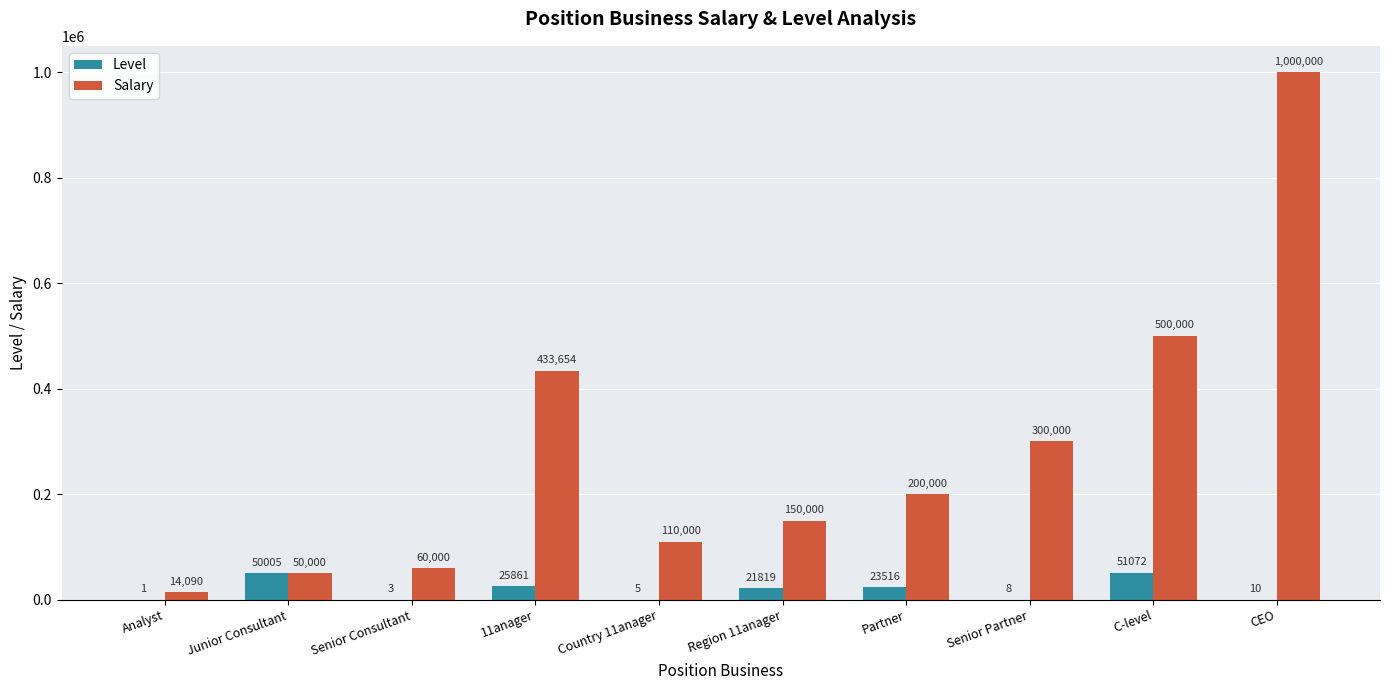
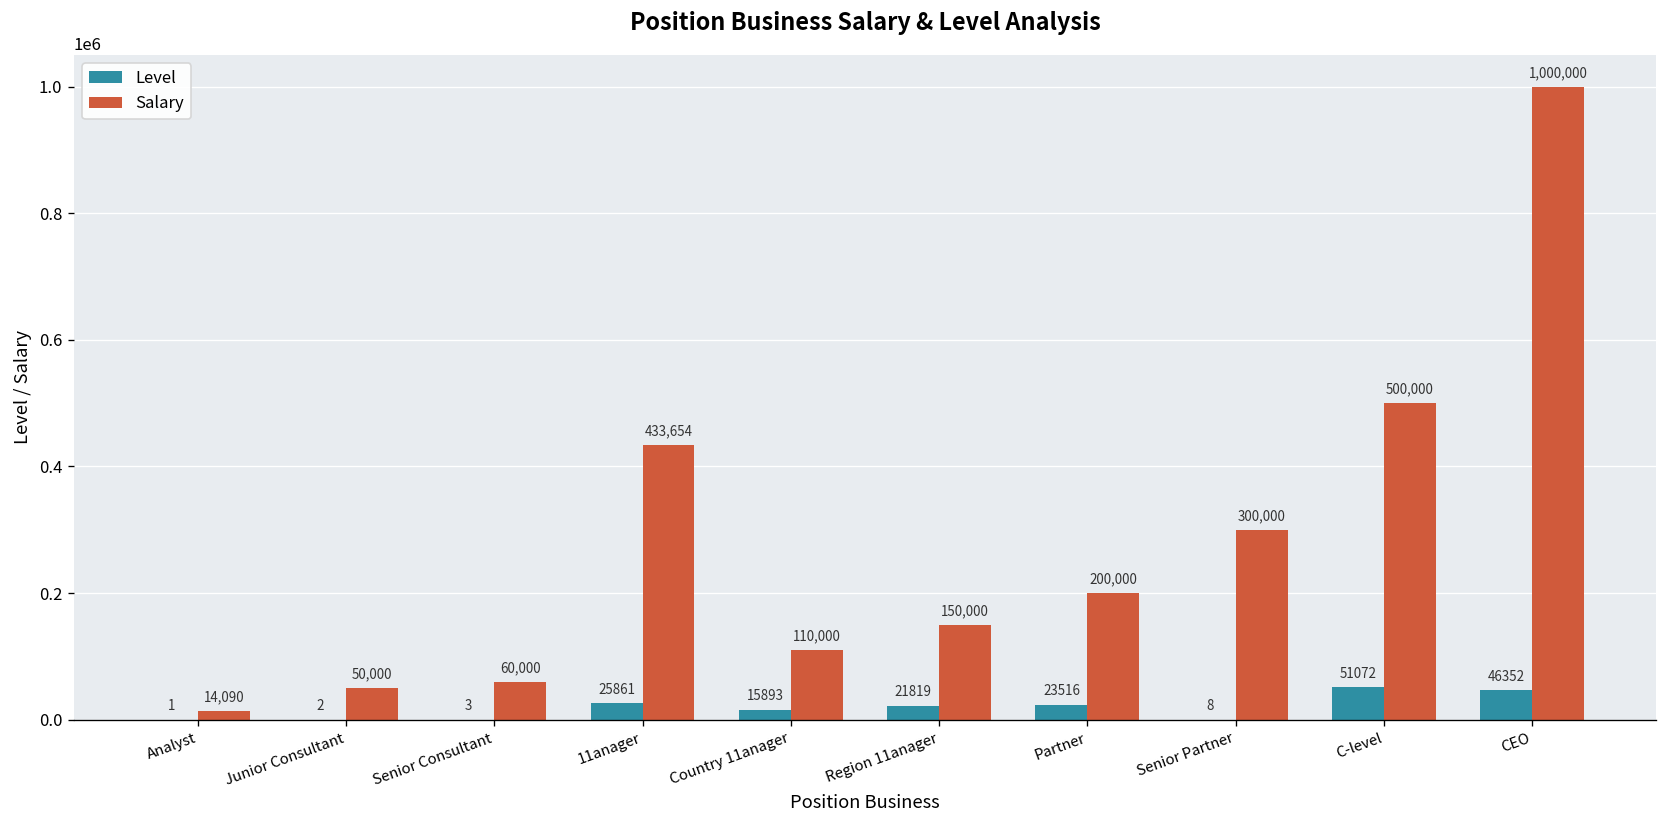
  {
    "Level": {
      "Analyst": "1",
-     "Junior Consultant": "50005",
+     "Junior Consultant": "2",
      "Senior Consultant": "3",
      "11anager": "25861",
-     "Country 11anager": "5",
+     "Country 11anager": "15893",
      "Region 11anager": "21819",
      "Partner": "23516",
      "Senior Partner": "8",
      "C-level": "51072",
-     "CEO": "10"
+     "CEO": "46352"
    },
    "Salary": {
      "Analyst": "14,090",
      "Junior Consultant": "50,000",
      "Senior Consultant": "60,000",
      "11anager": "433,654",
      "Country 11anager": "110,000",
      "Region 11anager": "150,000",
      "Partner": "200,000",
      "Senior Partner": "300,000",
      "C-level": "500,000",
      "CEO": "1,000,000"
    }
  }
